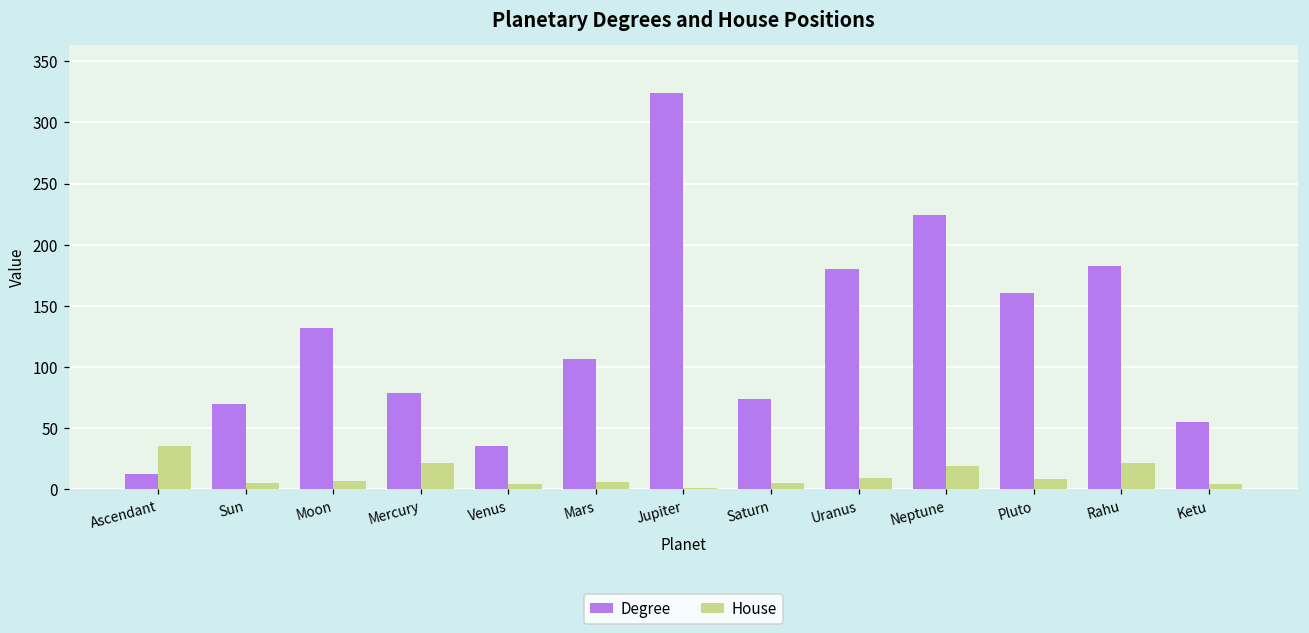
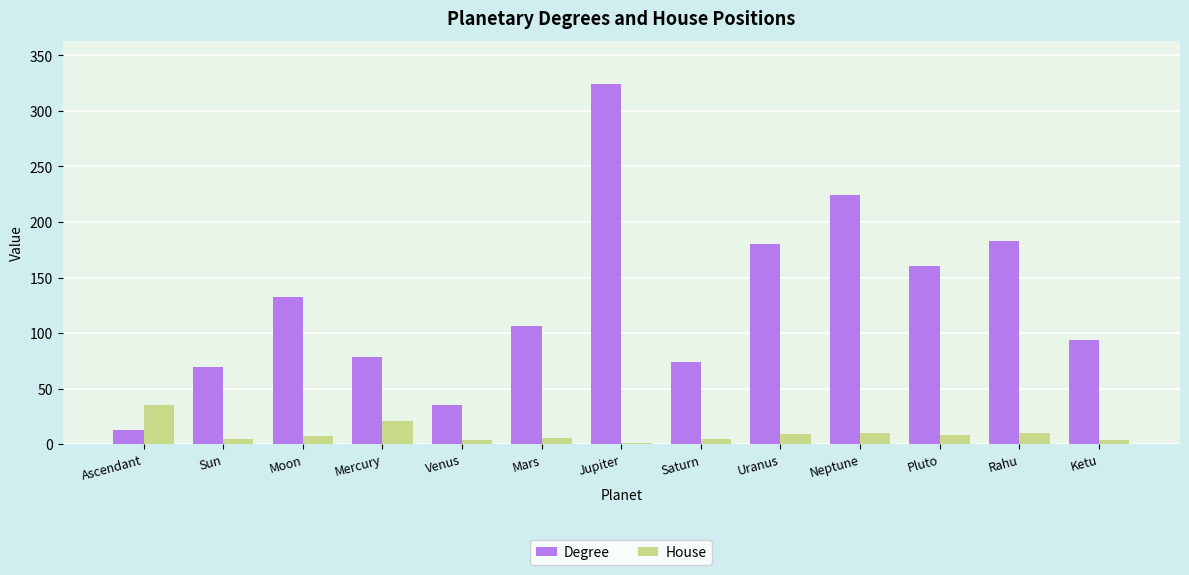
  {
    "Degree": {
      "Ascendant": 12,
      "Sun": 69,
      "Moon": 132,
      "Mercury": 79,
      "Venus": 35,
      "Mars": 106,
      "Jupiter": 324,
      "Saturn": 74,
      "Uranus": 180,
      "Neptune": 224,
      "Pluto": 161,
      "Rahu": 183,
-     "Ketu": 55
+     "Ketu": 93
    },
    "House": {
      "Ascendant": 35,
      "Sun": 5,
      "Moon": 7,
      "Mercury": 21,
      "Venus": 4,
      "Mars": 6,
      "Saturn": 5,
      "Uranus": 9,
-     "Neptune": 19,
+     "Neptune": 10,
      "Pluto": 8,
-     "Rahu": 21,
+     "Rahu": 10,
      "Ketu": 4
    }
  }
